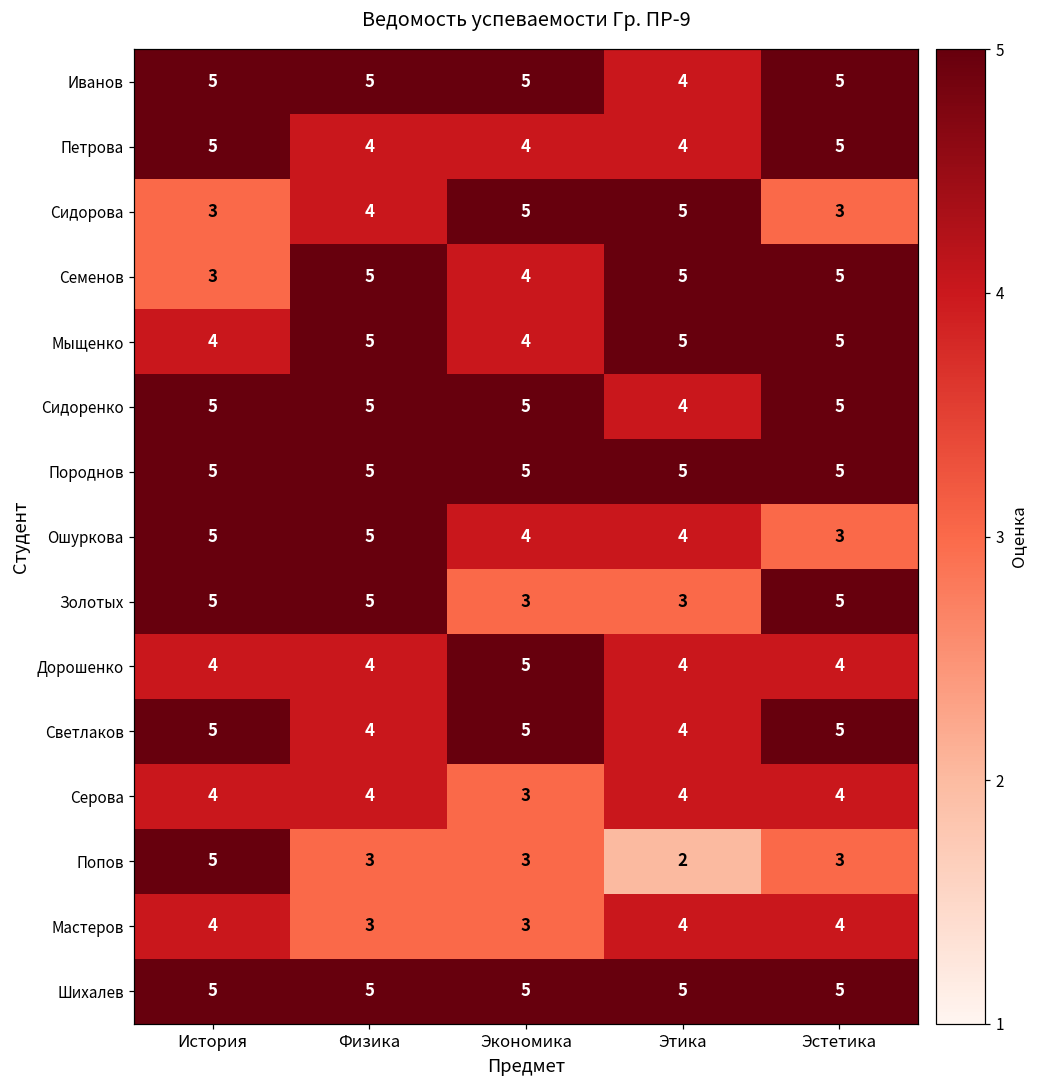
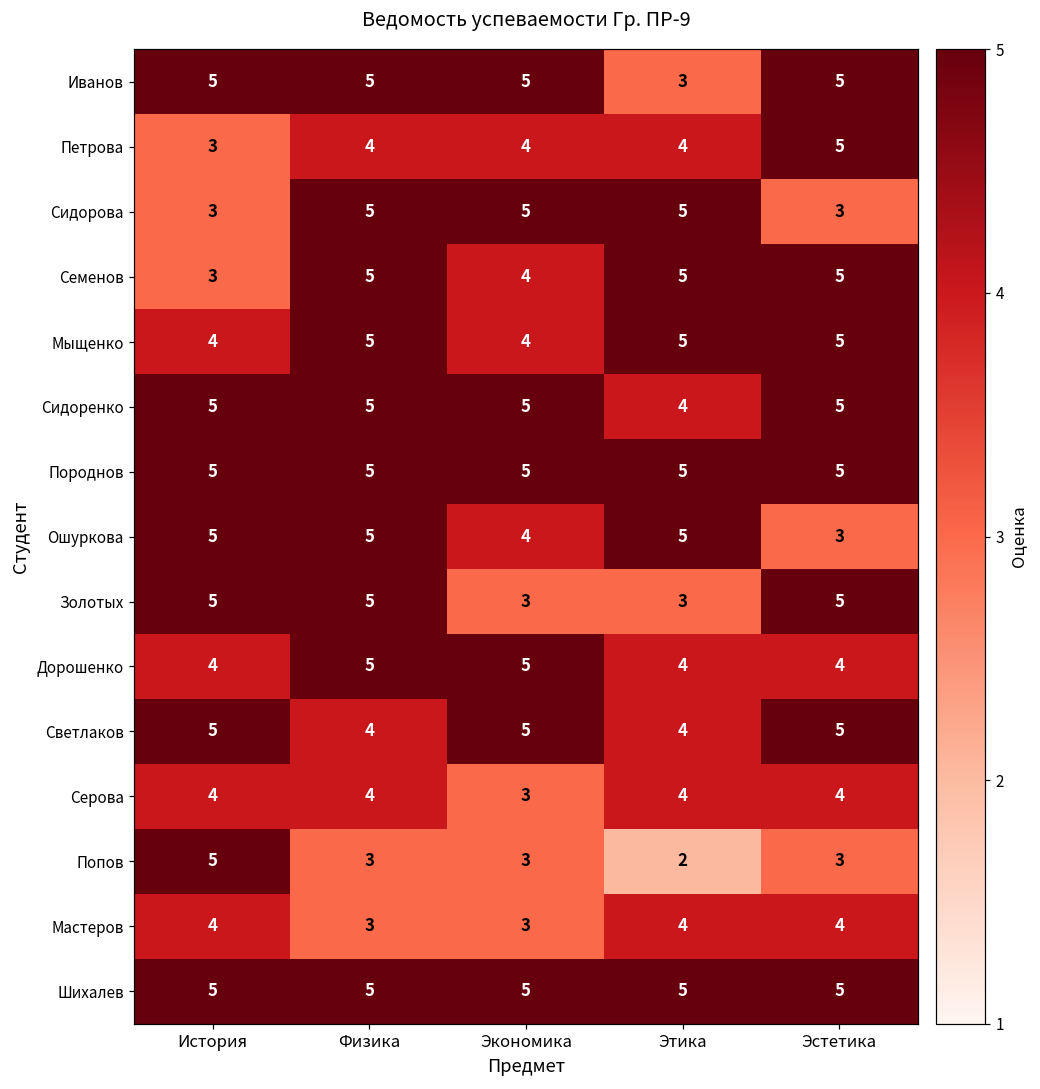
  {
    "Иванов": {
      "История": 5,
      "Физика": 5,
      "Экономика": 5,
-     "Этика": 4,
+     "Этика": 3,
      "Эстетика": 5
    },
    "Петрова": {
-     "История": 5,
+     "История": 3,
      "Физика": 4,
      "Экономика": 4,
      "Этика": 4,
      "Эстетика": 5
    },
    "Сидорова": {
      "История": 3,
-     "Физика": 4,
+     "Физика": 5,
      "Экономика": 5,
      "Этика": 5,
      "Эстетика": 3
    },
    "Семенов": {
      "История": 3,
      "Физика": 5,
      "Экономика": 4,
      "Этика": 5,
      "Эстетика": 5
    },
    "Мыщенко": {
      "История": 4,
      "Физика": 5,
      "Экономика": 4,
      "Этика": 5,
      "Эстетика": 5
    },
    "Сидоренко": {
      "История": 5,
      "Физика": 5,
      "Экономика": 5,
      "Этика": 4,
      "Эстетика": 5
    },
    "Породнов": {
      "История": 5,
      "Физика": 5,
      "Экономика": 5,
      "Этика": 5,
      "Эстетика": 5
    },
    "Ошуркова": {
      "История": 5,
      "Физика": 5,
      "Экономика": 4,
-     "Этика": 4,
+     "Этика": 5,
      "Эстетика": 3
    },
    "Золотых": {
      "История": 5,
      "Физика": 5,
      "Экономика": 3,
      "Этика": 3,
      "Эстетика": 5
    },
    "Дорошенко": {
      "История": 4,
-     "Физика": 4,
+     "Физика": 5,
      "Экономика": 5,
      "Этика": 4,
      "Эстетика": 4
    },
    "Светлаков": {
      "История": 5,
      "Физика": 4,
      "Экономика": 5,
      "Этика": 4,
      "Эстетика": 5
    },
    "Серова": {
      "История": 4,
      "Физика": 4,
      "Экономика": 3,
      "Этика": 4,
      "Эстетика": 4
    },
    "Попов": {
      "История": 5,
      "Физика": 3,
      "Экономика": 3,
      "Этика": 2,
      "Эстетика": 3
    },
    "Мастеров": {
      "История": 4,
      "Физика": 3,
      "Экономика": 3,
      "Этика": 4,
      "Эстетика": 4
    },
    "Шихалев": {
      "История": 5,
      "Физика": 5,
      "Экономика": 5,
      "Этика": 5,
      "Эстетика": 5
    }
  }
